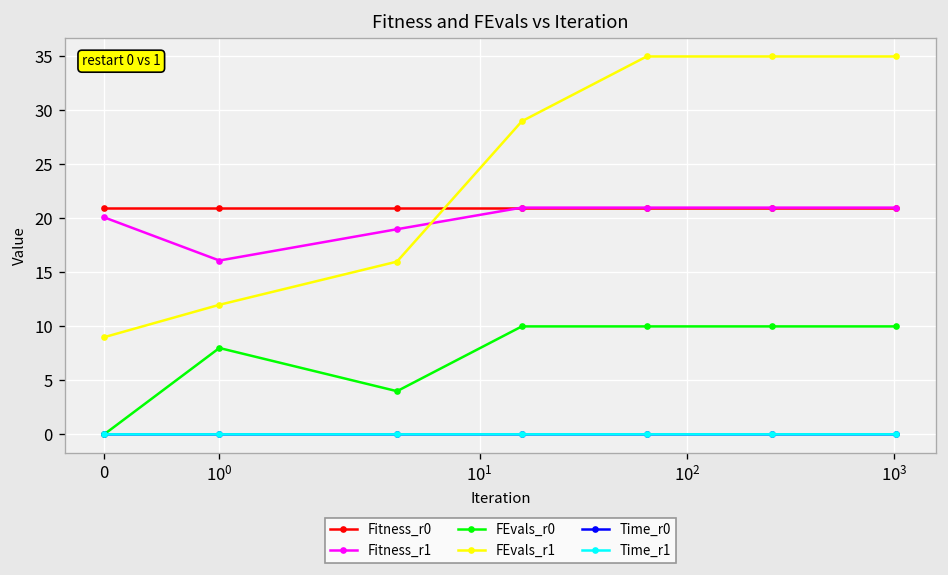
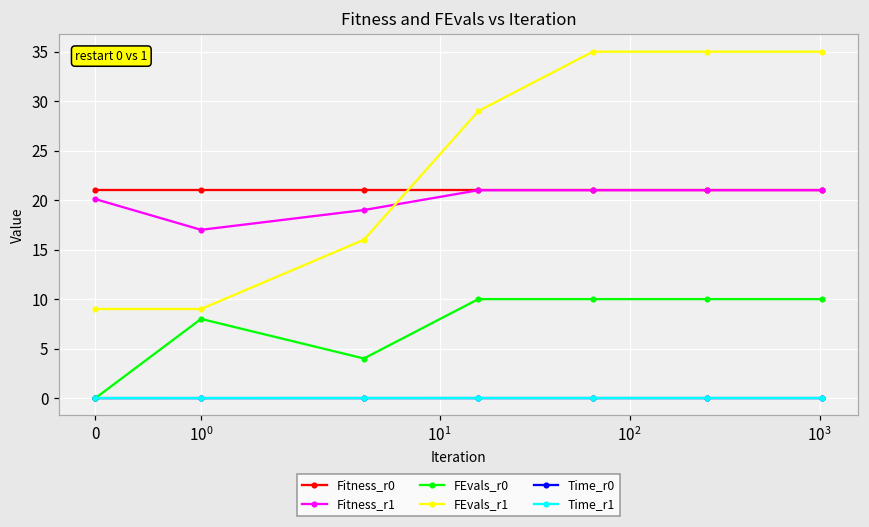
  {
    "Fitness_r0": {
      "0": 21,
      "10^0": 21
    },
    "Fitness_r1": {
      "0": 20,
-     "10^0": 16
+     "10^0": 17
    },
    "FEvals_r0": {
      "10^0": 8
    },
    "FEvals_r1": {
      "0": 9,
-     "10^0": 12
+     "10^0": 9
    },
    "Time_r1": {
      "10^0": 0
    }
  }
